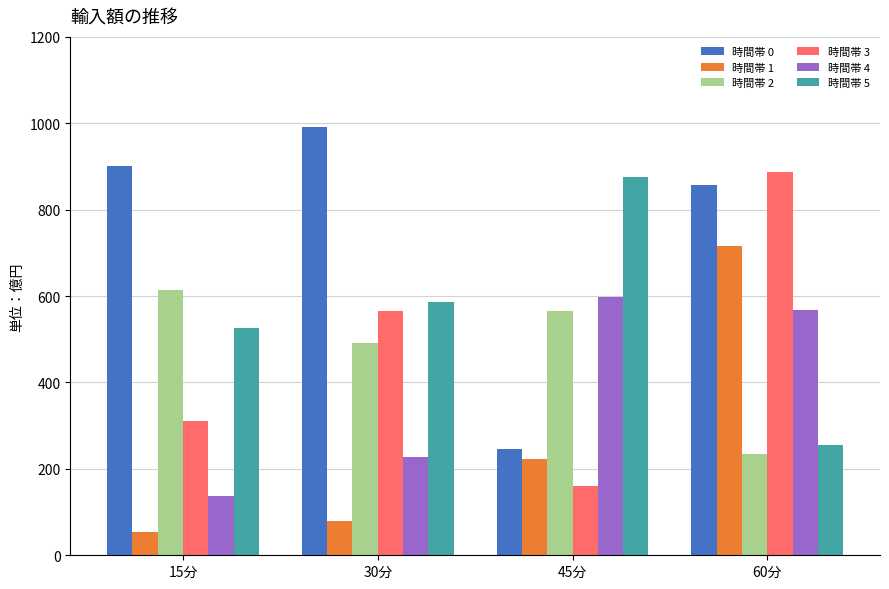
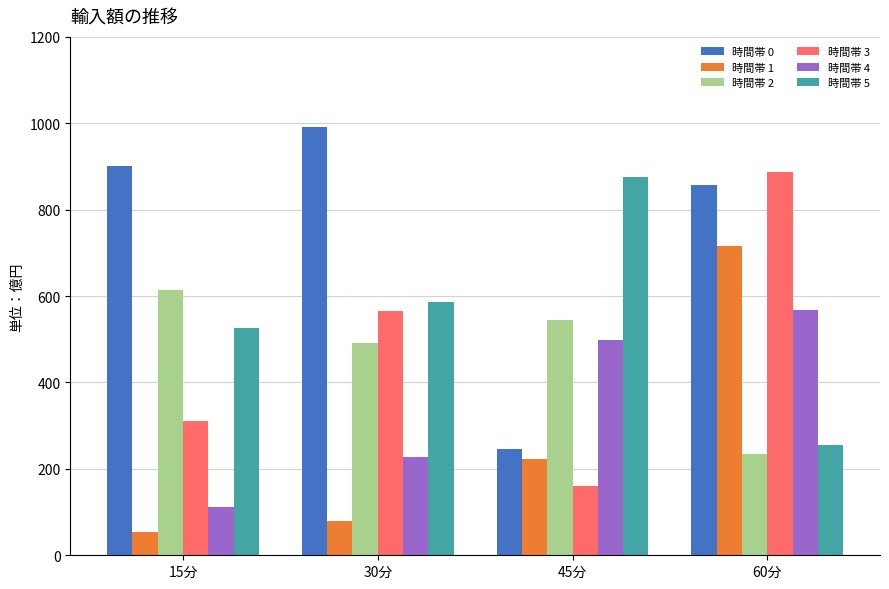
  {
    "時間帯 1": {
      "15分": 50,
      "30分": 80,
      "45分": 220,
      "60分": 720
    },
    "時間帯 2": {
      "15分": 620,
      "30分": 490,
-     "45分": 570,
+     "45分": 550,
      "60分": 230
    },
    "時間帯 3": {
      "15分": 310,
      "30分": 570,
      "45分": 160,
      "60分": 890
    },
    "時間帯 4": {
-     "15分": 140,
+     "15分": 110,
      "30分": 230,
-     "45分": 600,
+     "45分": 500,
      "60分": 570
    }
  }
